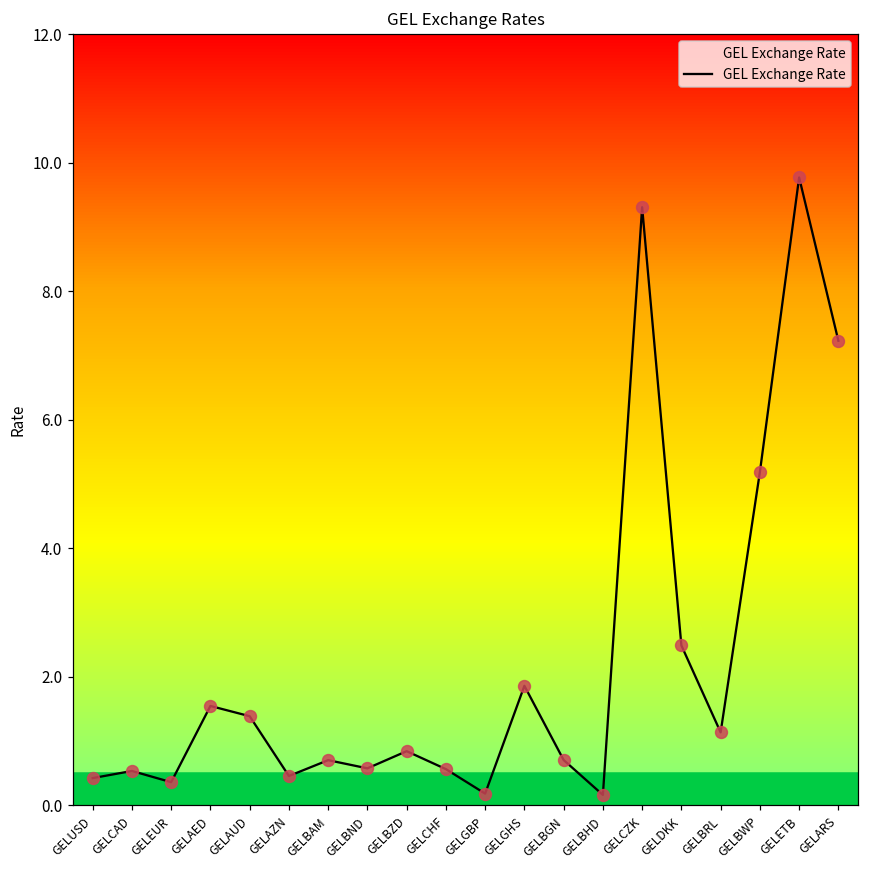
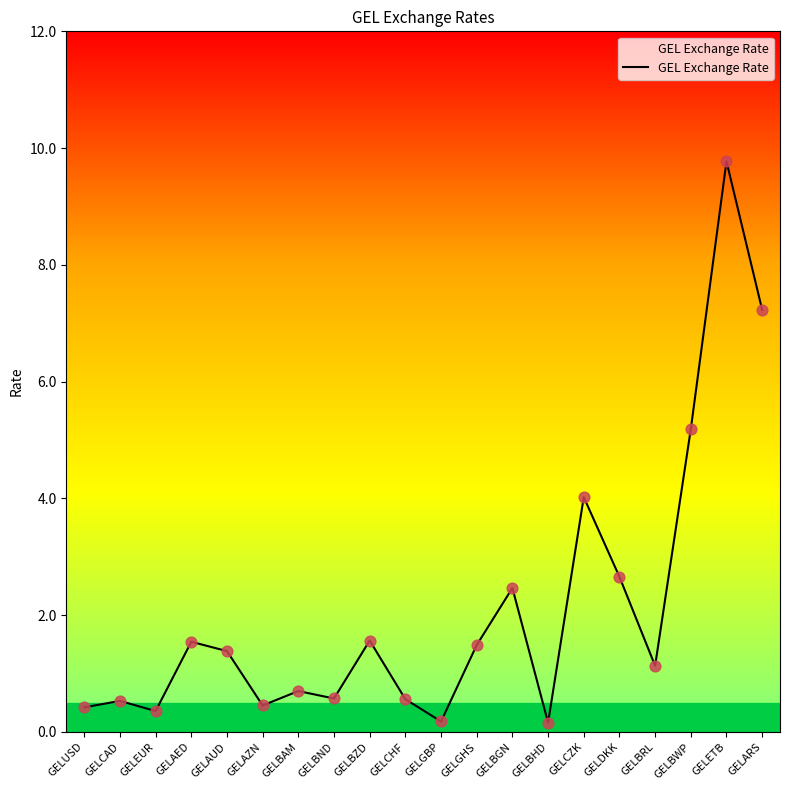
  {
    "GELCAD": 0.5,
    "GELAED": 1.5,
    "GELAUD": 1.4,
    "GELBAM": 0.7,
    "GELBND": 0.6,
-   "GELBZD": 0.8,
+   "GELBZD": 1.6,
    "GELCHF": 0.6,
-   "GELGHS": 1.9,
-   "GELBGN": 0.7,
-   "GELCZK": 9.3,
-   "GELDKK": 2.5,
+   "GELGHS": 1.5,
+   "GELBGN": 2.5,
+   "GELCZK": 4.0,
+   "GELDKK": 2.7,
    "GELBRL": 1.1,
    "GELBWP": 5.2,
    "GELETB": 9.8,
    "GELARS": 7.2
  }
